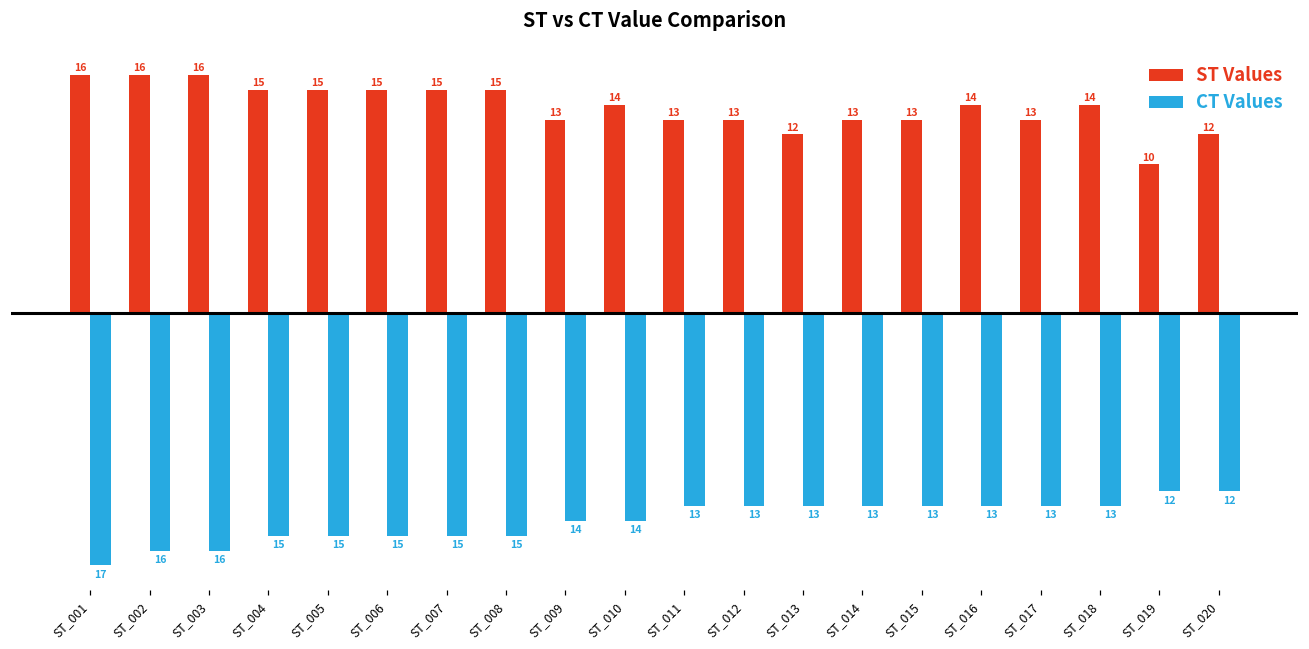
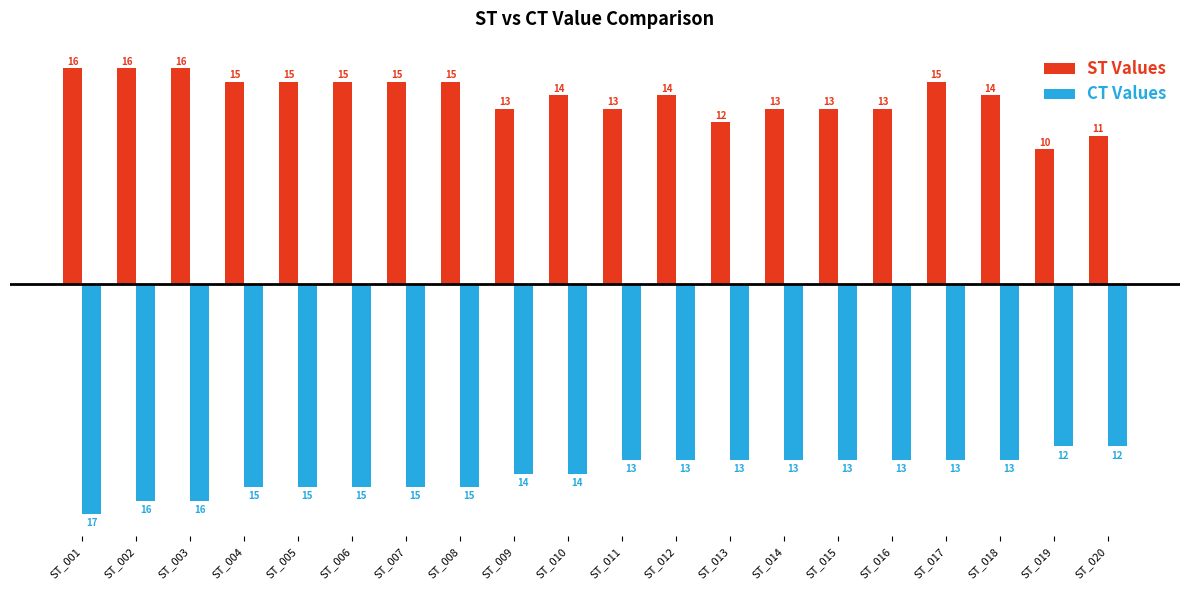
  {
    "ST Values": {
      "ST_001": 16,
      "ST_002": 16,
      "ST_003": 16,
      "ST_004": 15,
      "ST_005": 15,
      "ST_006": 15,
      "ST_007": 15,
      "ST_008": 15,
      "ST_009": 13,
      "ST_010": 14,
      "ST_011": 13,
-     "ST_012": 13,
+     "ST_012": 14,
      "ST_013": 12,
      "ST_014": 13,
      "ST_015": 13,
-     "ST_016": 14,
-     "ST_017": 13,
+     "ST_016": 13,
+     "ST_017": 15,
      "ST_018": 14,
      "ST_019": 10,
-     "ST_020": 12
+     "ST_020": 11
    }
  }
